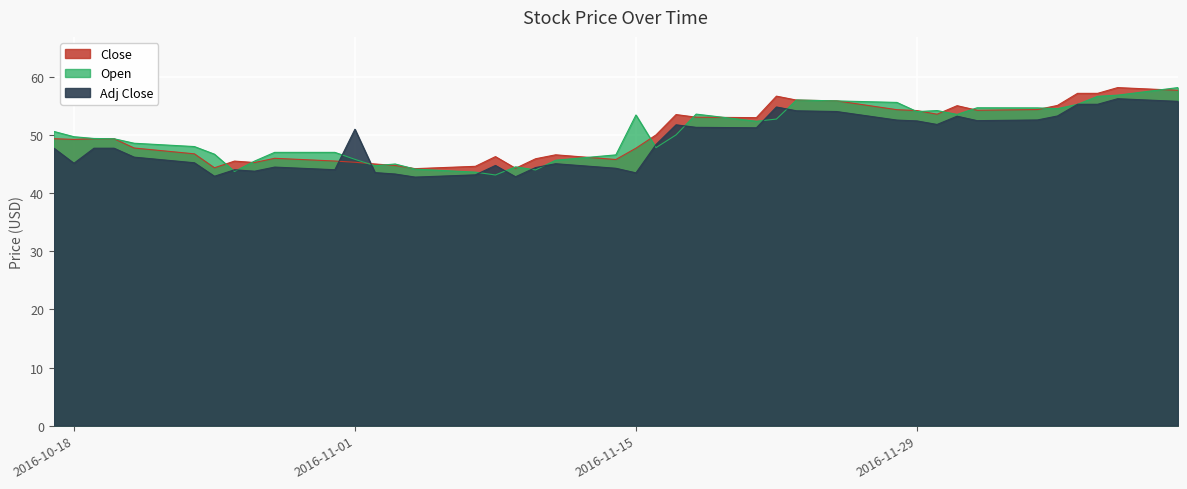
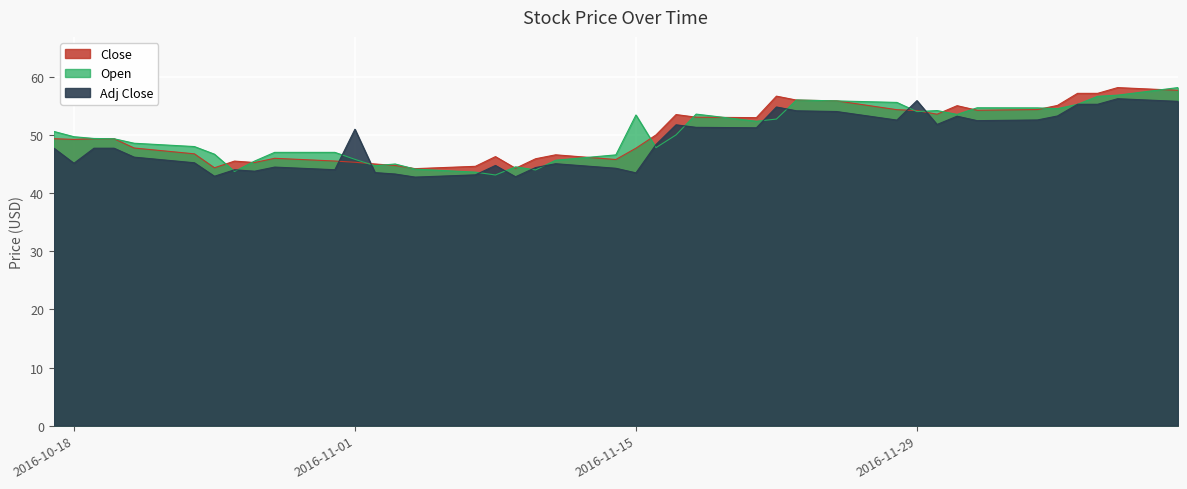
  {
    "Close": {
      "2016-10-18": 49,
      "2016-11-01": 45,
      "2016-11-15": 48
    },
    "Open": {
      "2016-10-18": 50,
      "2016-11-01": 46,
      "2016-11-15": 53
    },
    "Adj Close": {
      "2016-10-18": 45,
      "2016-11-01": 51,
      "2016-11-15": 43,
-     "2016-11-29": 52
+     "2016-11-29": 56
    }
  }
